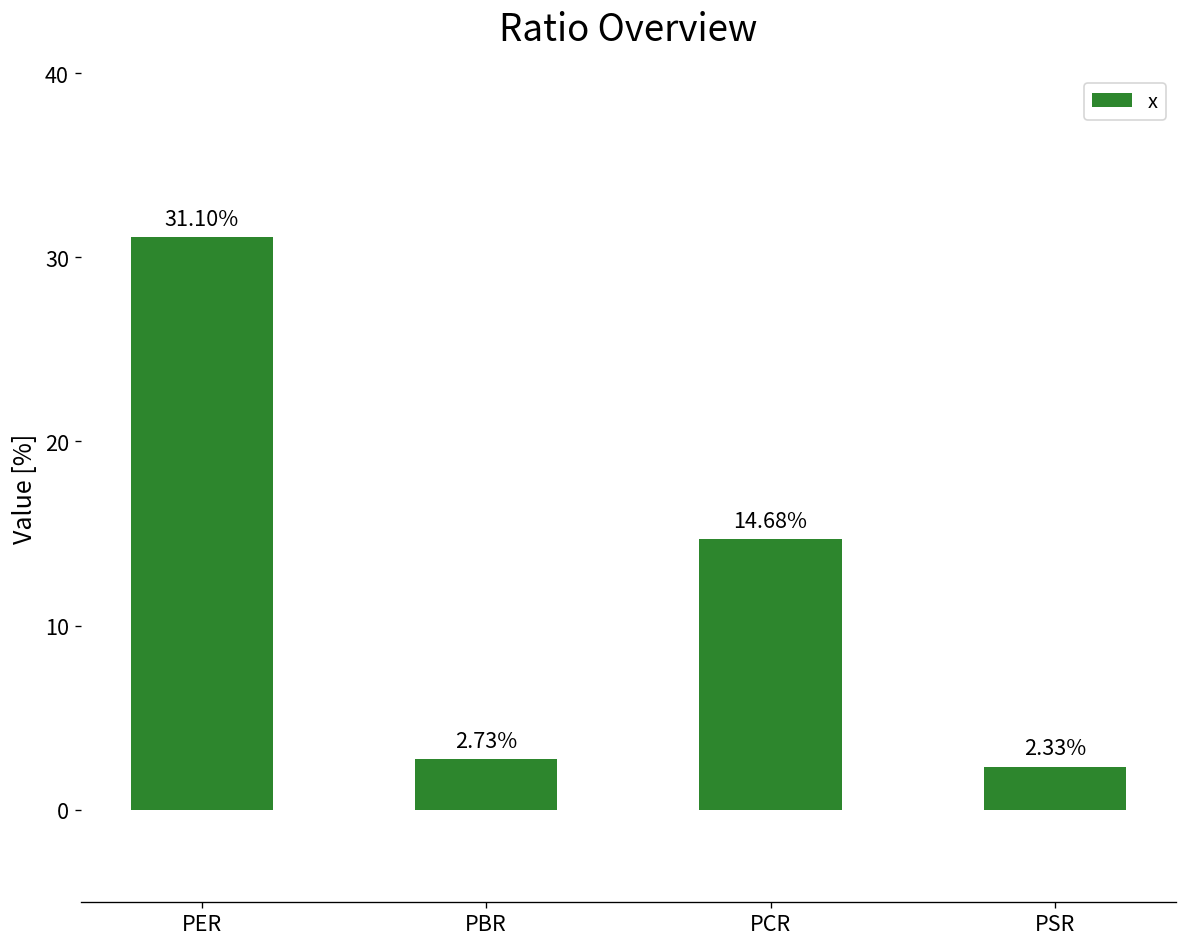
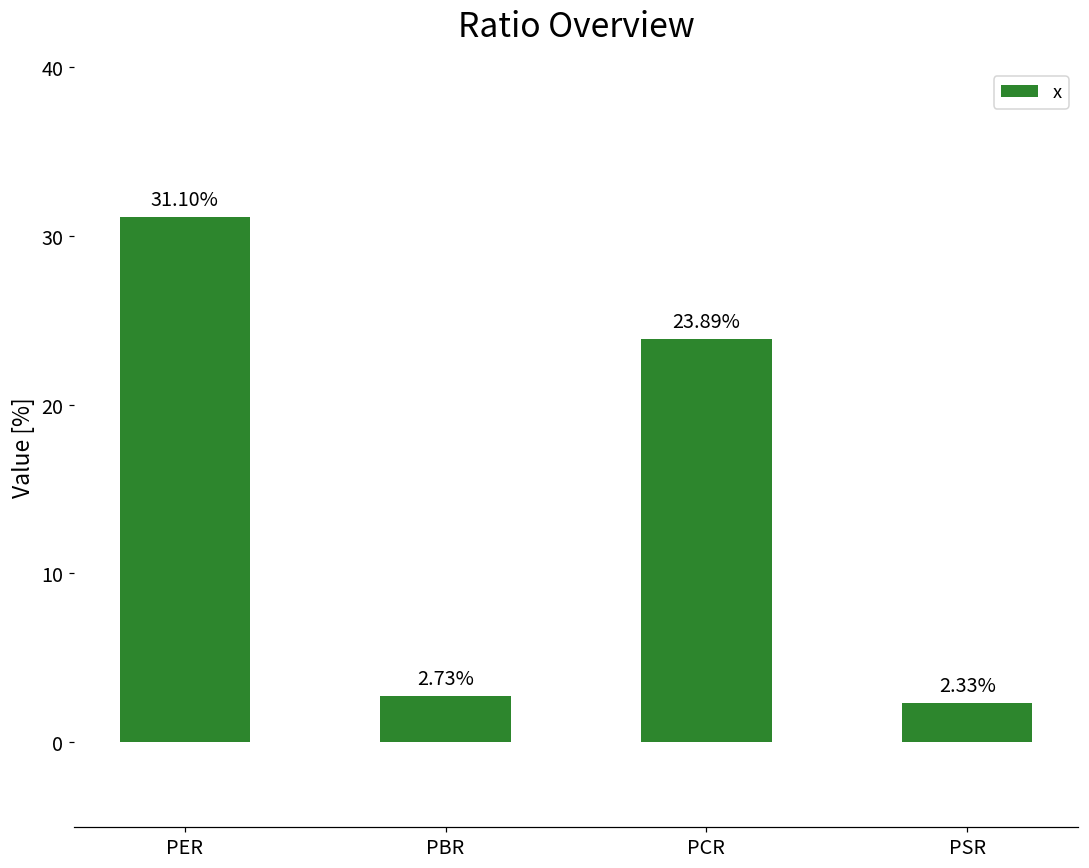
  {
    "PER": "31.10%",
    "PBR": "2.73%",
-   "PCR": "14.68%",
+   "PCR": "23.89%",
    "PSR": "2.33%"
  }
